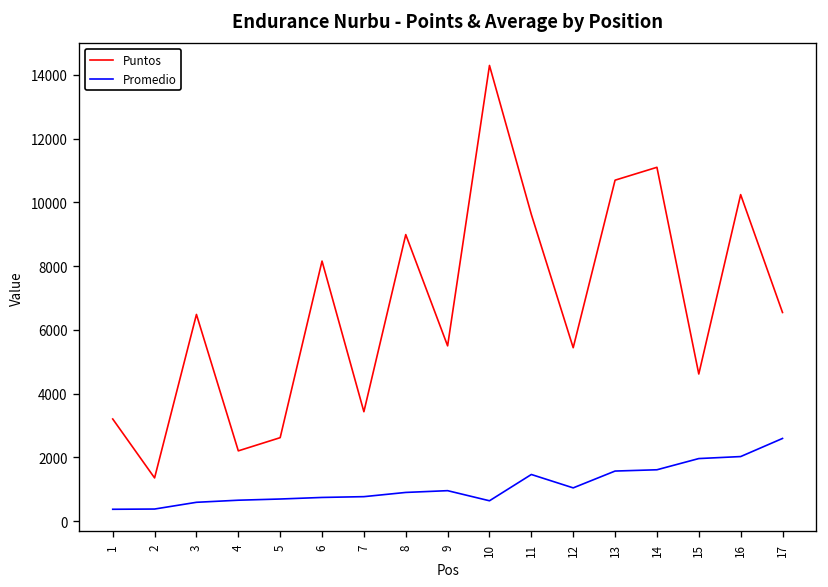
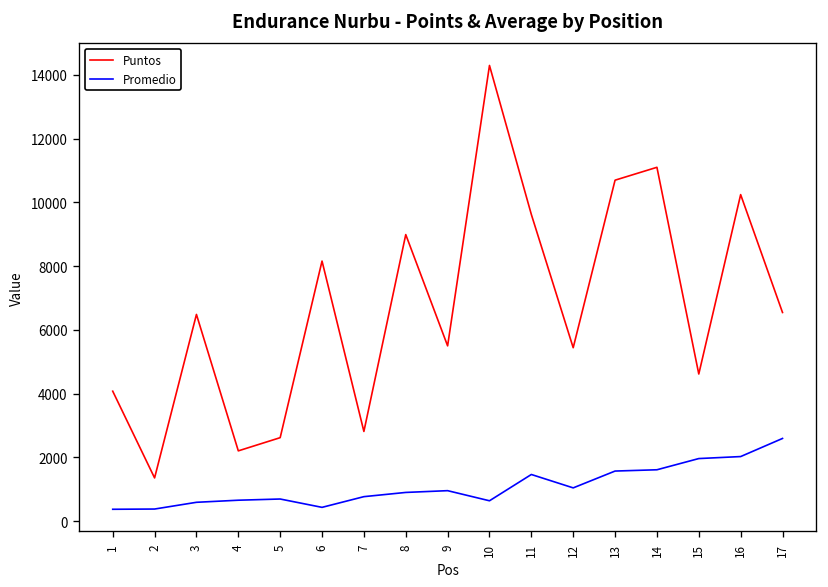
  {
    "Puntos": {
-     "1": 3200,
+     "1": 4100,
      "2": 1400,
      "3": 6500,
      "4": 2200,
      "5": 2600,
      "6": 8200,
-     "7": 3400,
+     "7": 2800,
      "8": 9000,
      "9": 5500,
      "10": 14300,
      "11": 9600,
      "12": 5400,
      "13": 10700,
      "14": 11100,
      "15": 4600,
      "16": 10200,
      "17": 6500
    },
    "Promedio": {
      "1": 400,
      "2": 400,
      "3": 600,
      "4": 700,
      "5": 700,
-     "6": 700,
+     "6": 400,
      "7": 800,
      "8": 900,
      "9": 1000,
      "10": 600,
      "11": 1500,
      "12": 1000,
      "13": 1600,
      "14": 1600,
      "15": 2000,
      "16": 2000,
      "17": 2600
    }
  }
